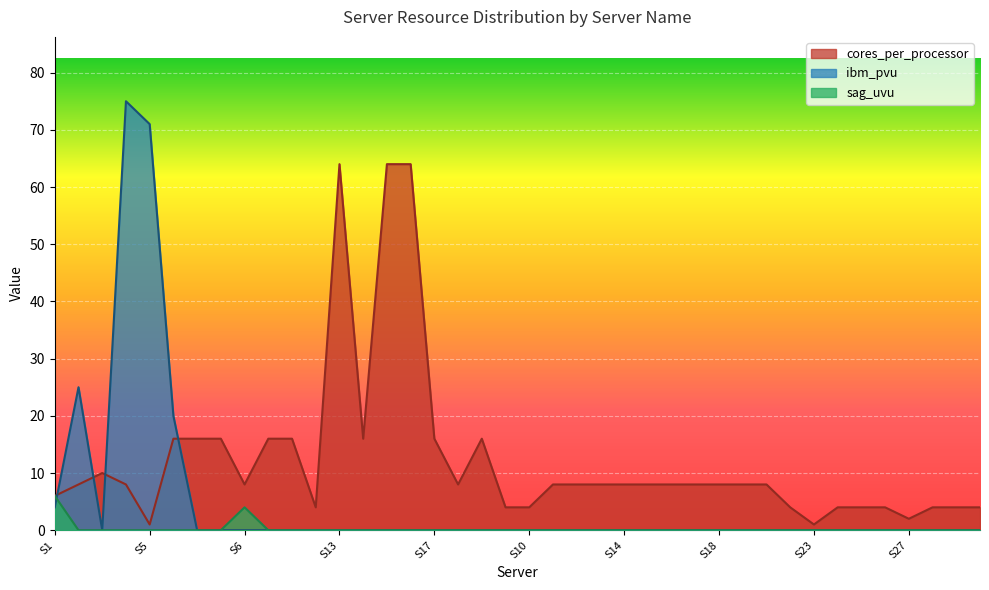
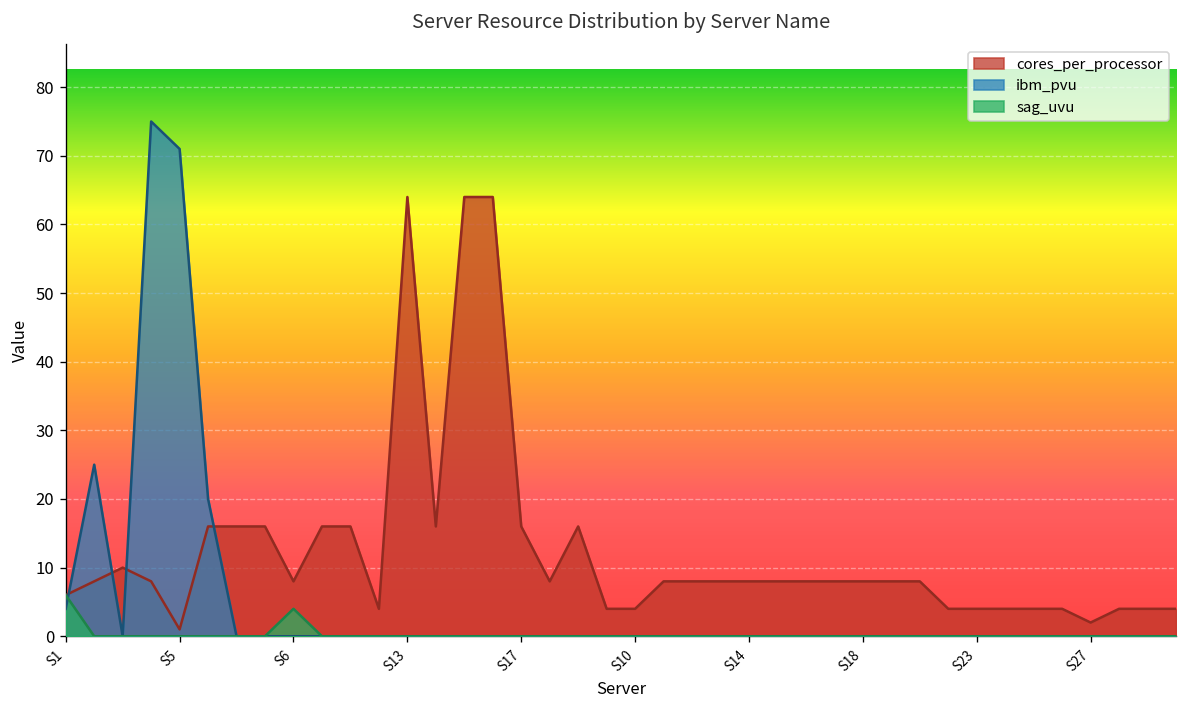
  {
    "cores_per_processor": {
      "S5": 1,
      "S10": 4,
-     "S23": 1,
+     "S23": 4,
      "S27": 2
    },
    "ibm_pvu": {
      "S1": 4,
      "S5": 71
    },
    "sag_uvu": {
      "S5": 0
    }
  }
